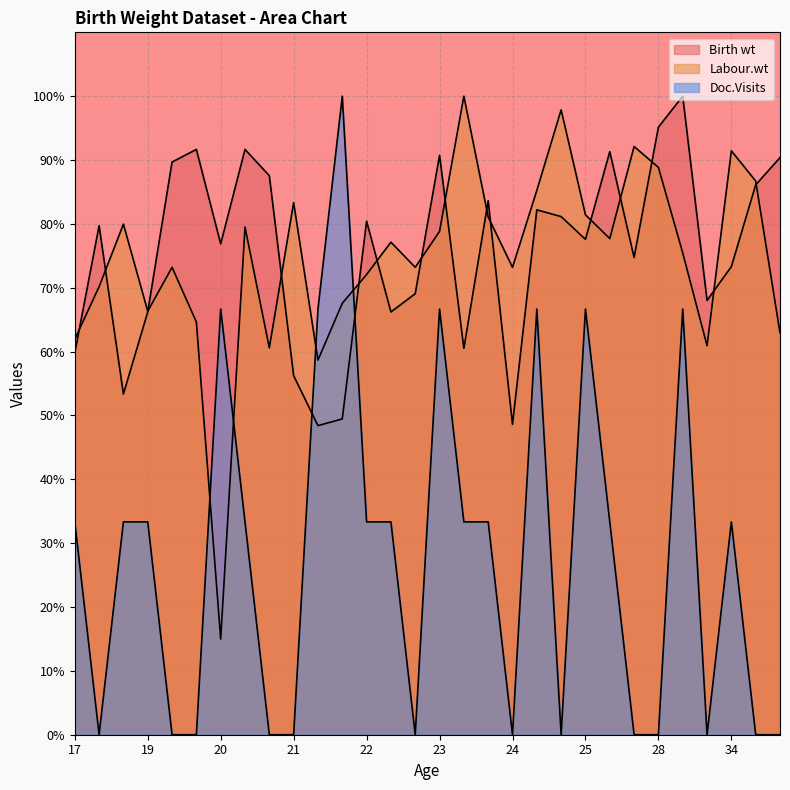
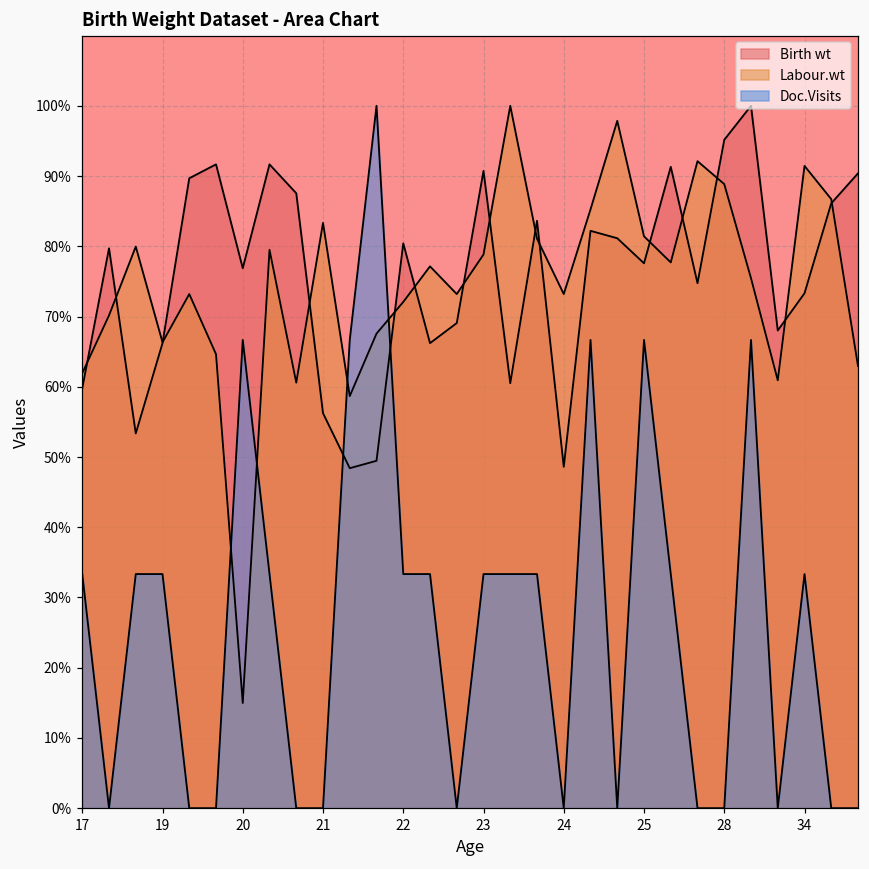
  {
    "Doc.Visits": {
      "17": "33%",
-     "23": "67%",
+     "23": "33%",
      "28": "0%",
      "34": "33%"
    }
  }
